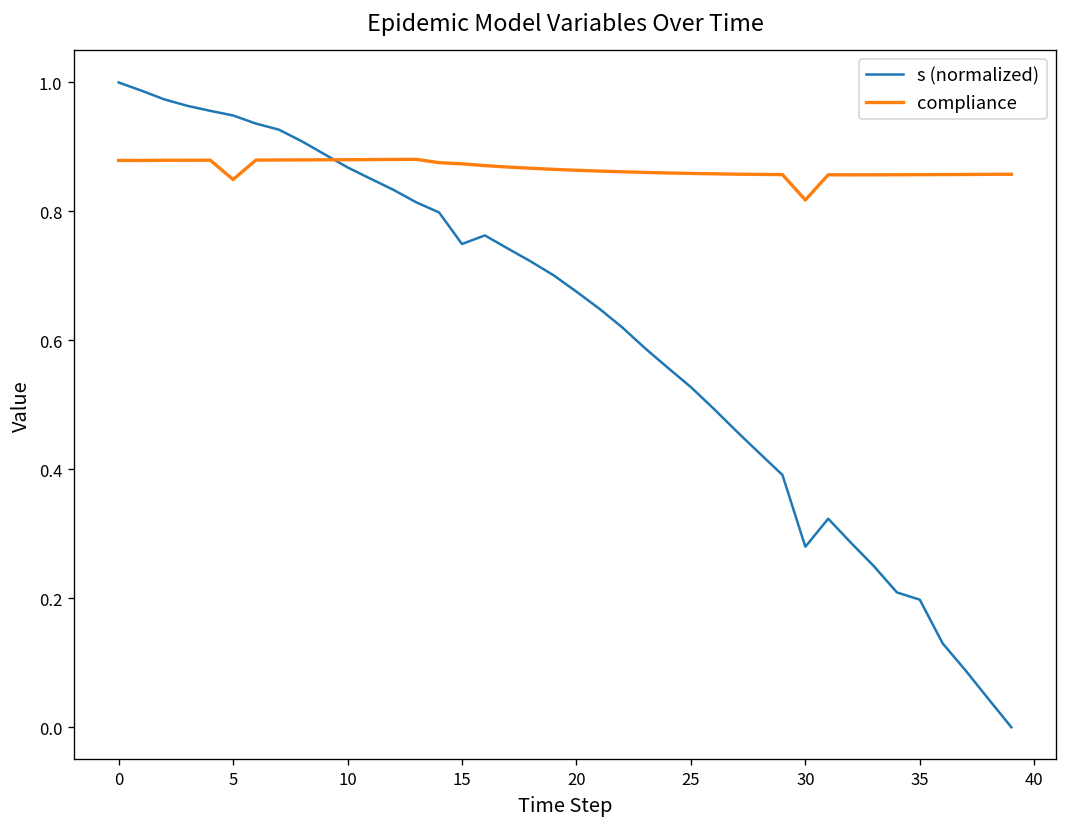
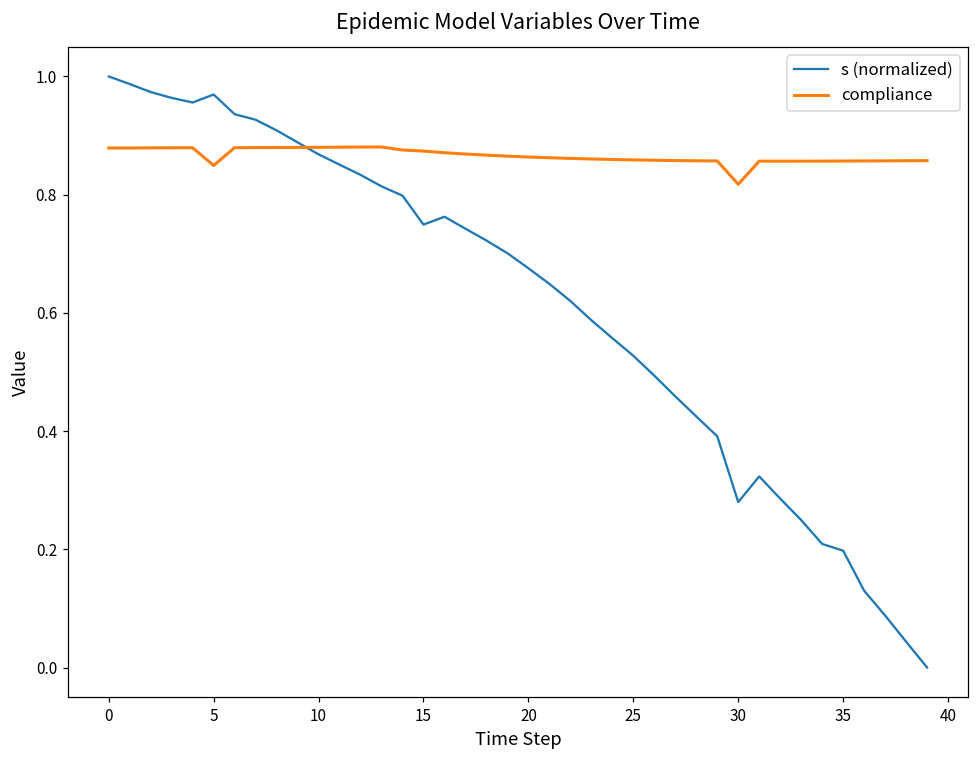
  {
    "s (normalized)": {
      "0": 1.00,
-     "5": 0.95,
+     "5": 0.97,
      "10": 0.87,
      "15": 0.75,
      "20": 0.68,
      "25": 0.53,
      "30": 0.28,
      "35": 0.20
    },
    "compliance": {
      "0": 0.88,
      "5": 0.85,
      "10": 0.88,
      "15": 0.87,
      "20": 0.86,
      "25": 0.86,
      "30": 0.82,
      "35": 0.86
    }
  }
